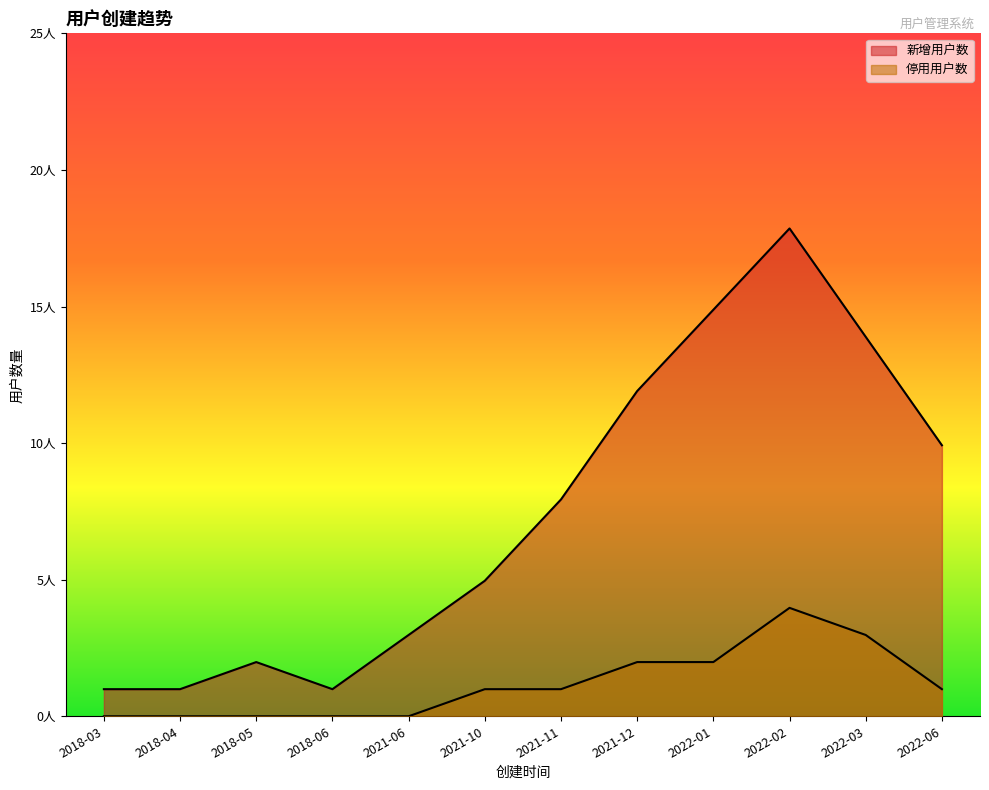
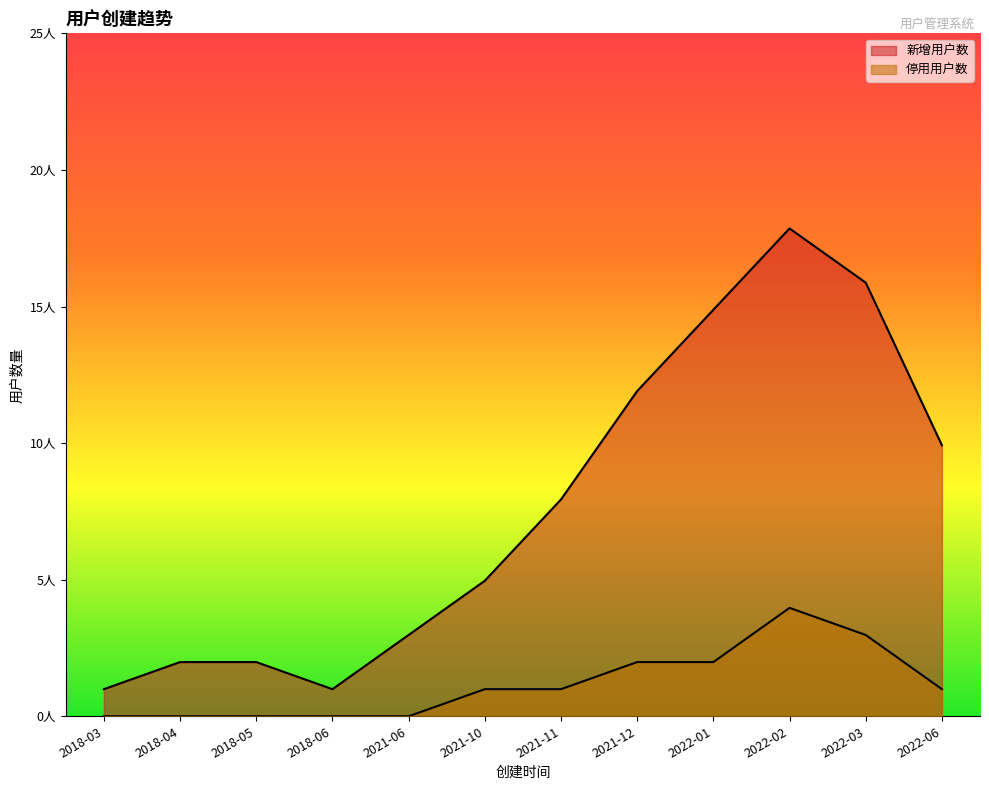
  {
    "新增用户数": {
      "2018-03": "1人",
-     "2018-04": "1人",
+     "2018-04": "2人",
      "2018-05": "2人",
      "2018-06": "1人",
      "2021-06": "3人",
      "2021-10": "5人",
      "2021-11": "8人",
      "2021-12": "12人",
      "2022-01": "15人",
      "2022-02": "18人",
-     "2022-03": "14人",
+     "2022-03": "16人",
      "2022-06": "10人"
    },
    "停用用户数": {
      "2018-03": "0人",
      "2018-04": "0人",
      "2018-05": "0人",
      "2018-06": "0人",
      "2021-06": "0人",
      "2021-10": "1人",
      "2021-11": "1人",
      "2021-12": "2人",
      "2022-01": "2人",
      "2022-02": "4人",
      "2022-03": "3人",
      "2022-06": "1人"
    }
  }
